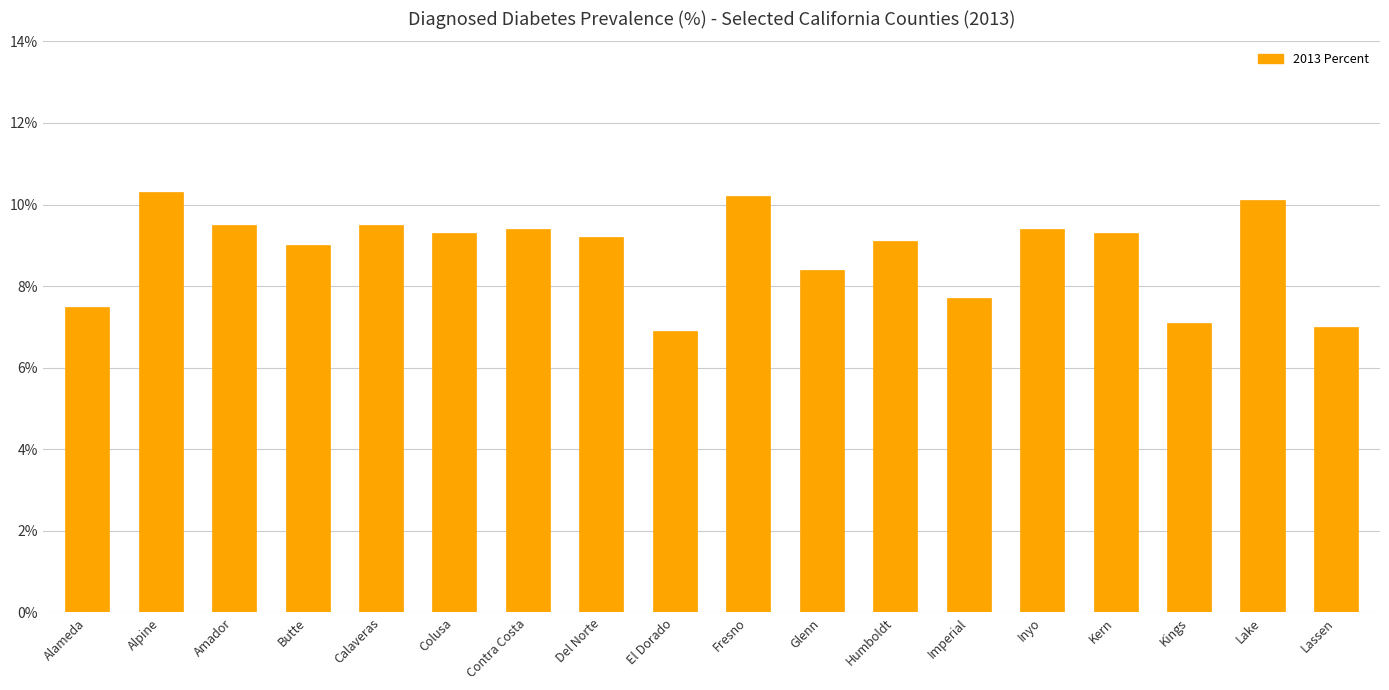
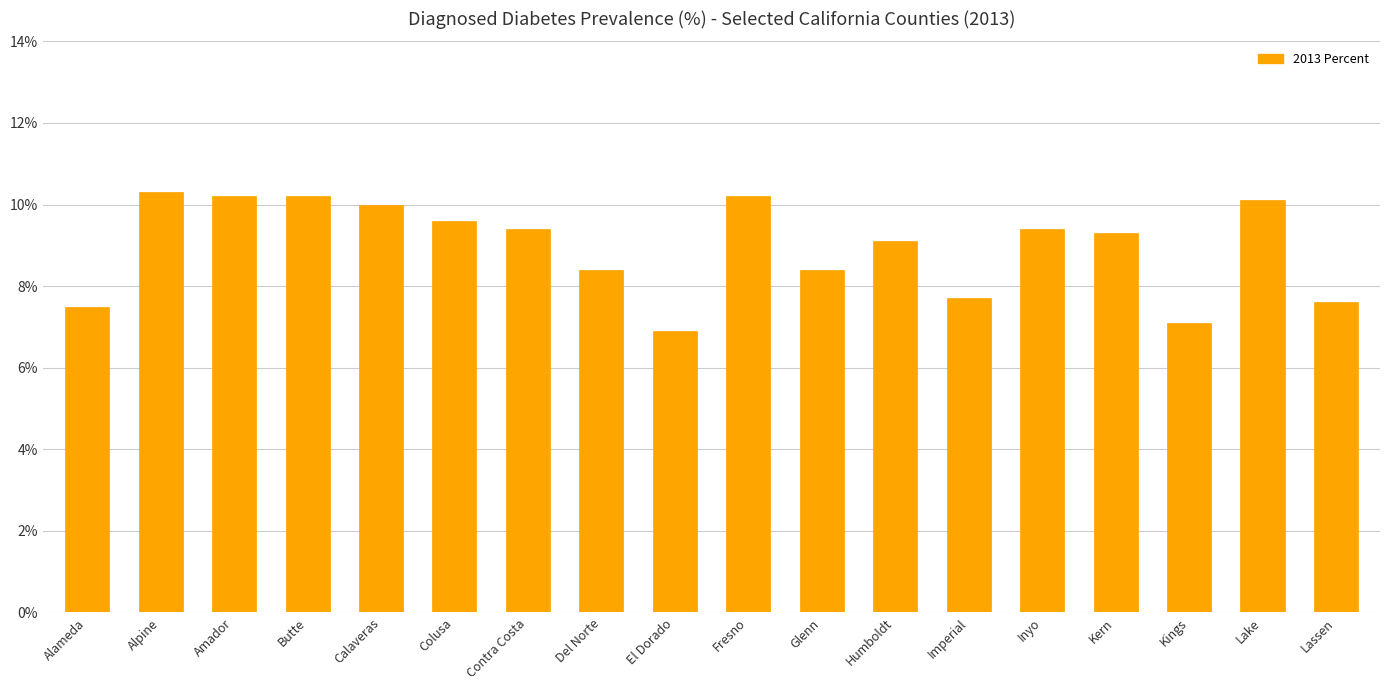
  {
    "Alameda": "7.5%",
    "Alpine": "10.3%",
-   "Amador": "9.5%",
-   "Butte": "9.0%",
-   "Calaveras": "9.5%",
-   "Colusa": "9.3%",
+   "Amador": "10.2%",
+   "Butte": "10.2%",
+   "Calaveras": "10.0%",
+   "Colusa": "9.6%",
    "Contra Costa": "9.4%",
-   "Del Norte": "9.2%",
+   "Del Norte": "8.4%",
    "El Dorado": "6.9%",
    "Fresno": "10.2%",
    "Glenn": "8.4%",
    "Humboldt": "9.1%",
    "Imperial": "7.7%",
    "Inyo": "9.4%",
    "Kern": "9.3%",
    "Kings": "7.1%",
    "Lake": "10.1%",
-   "Lassen": "7.0%"
+   "Lassen": "7.6%"
  }
